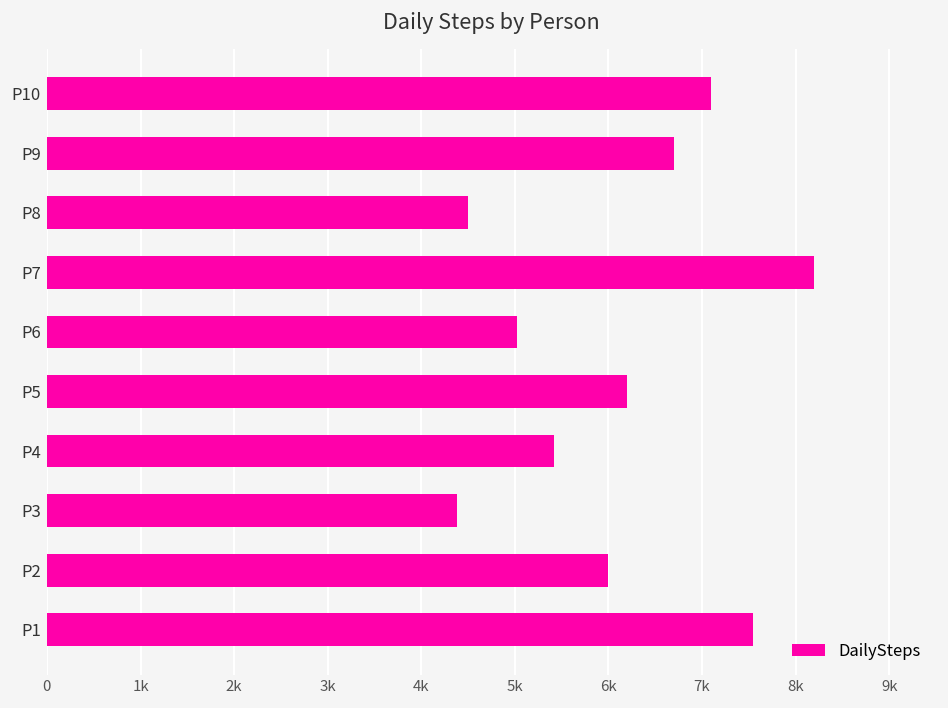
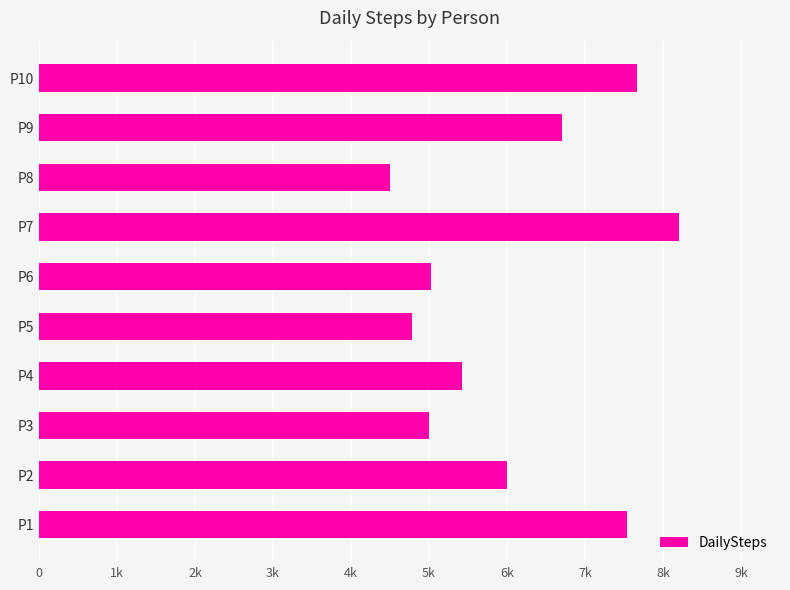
  {
-   "P10": 7100,
+   "P10": 7700,
    "P9": 6700,
    "P8": 4500,
    "P7": 8200,
    "P6": 5000,
-   "P5": 6200,
+   "P5": 4800,
    "P4": 5400,
-   "P3": 4400,
+   "P3": 5000,
    "P2": 6000,
    "P1": 7500
  }
